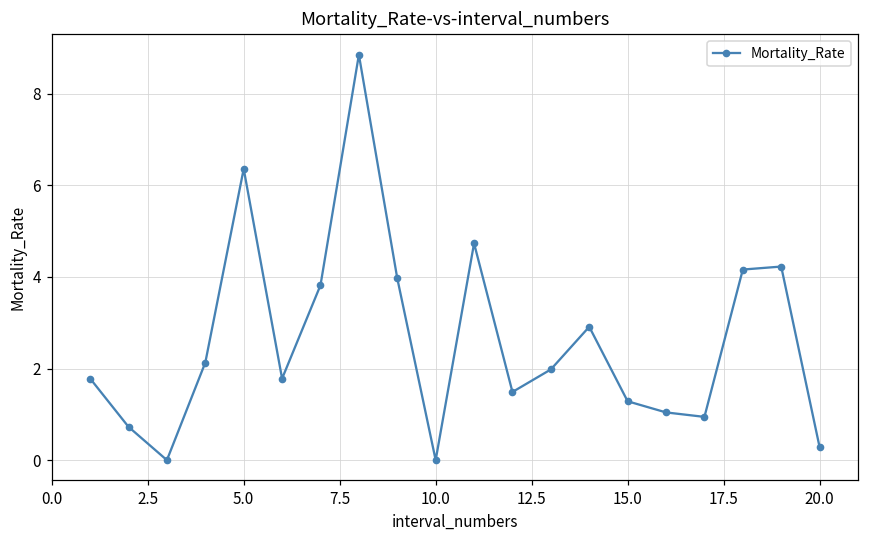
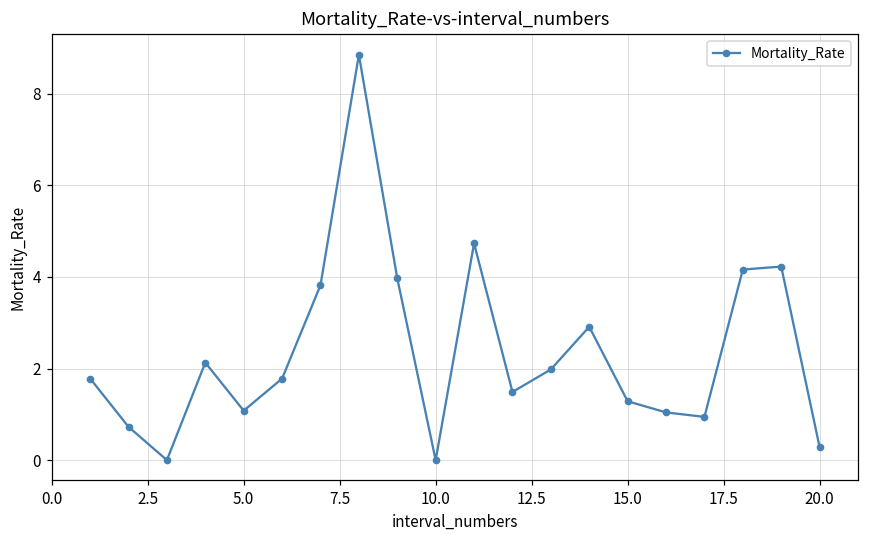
  {
-   "5.0": 6.4,
+   "5.0": 1.1,
    "10.0": 0.0,
    "15.0": 1.3,
    "20.0": 0.3
  }
